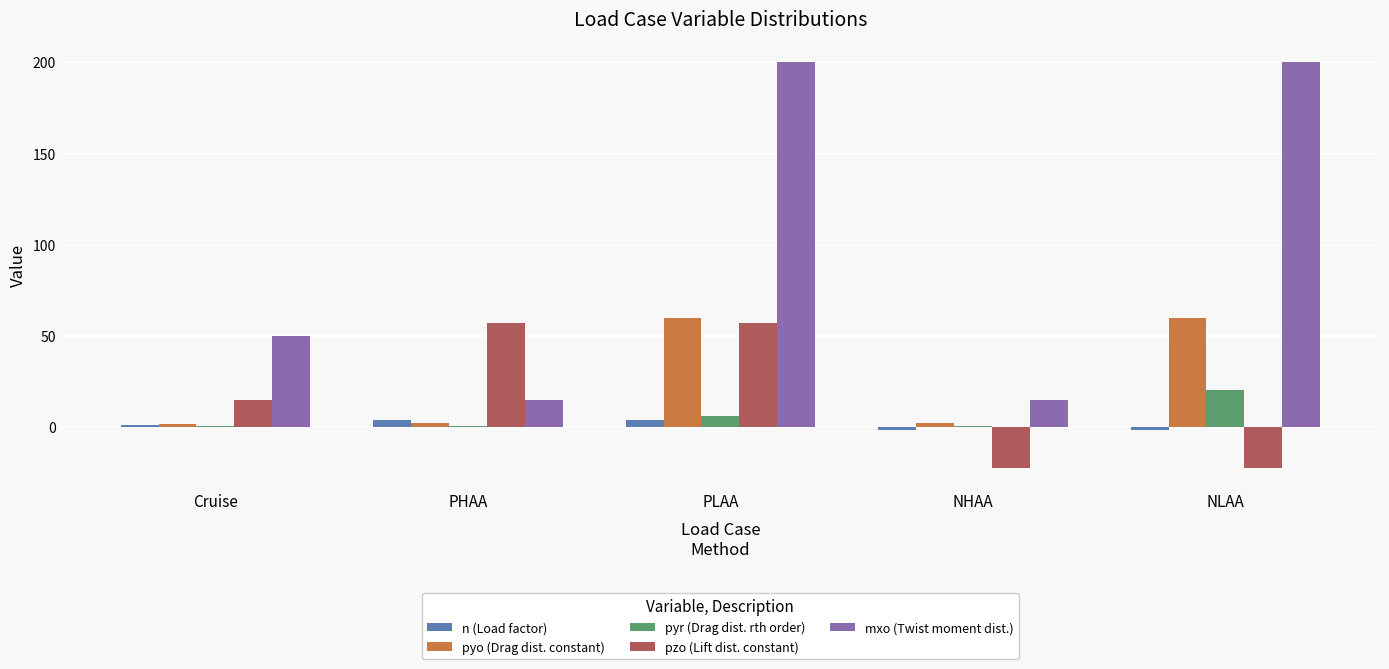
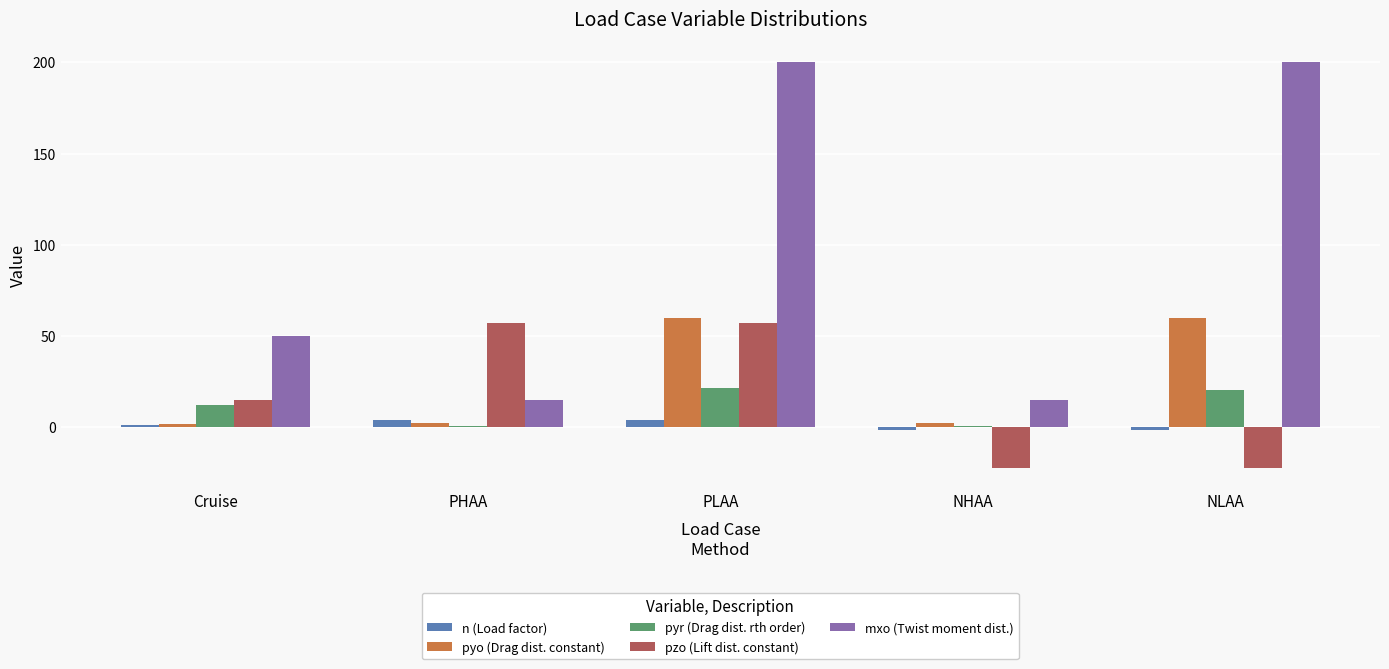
  {
    "pyr (Drag dist. rth order)": {
-     "Cruise": 0,
-     "PLAA": 6,
+     "Cruise": 12,
+     "PLAA": 22,
      "NLAA": 20
    }
  }
